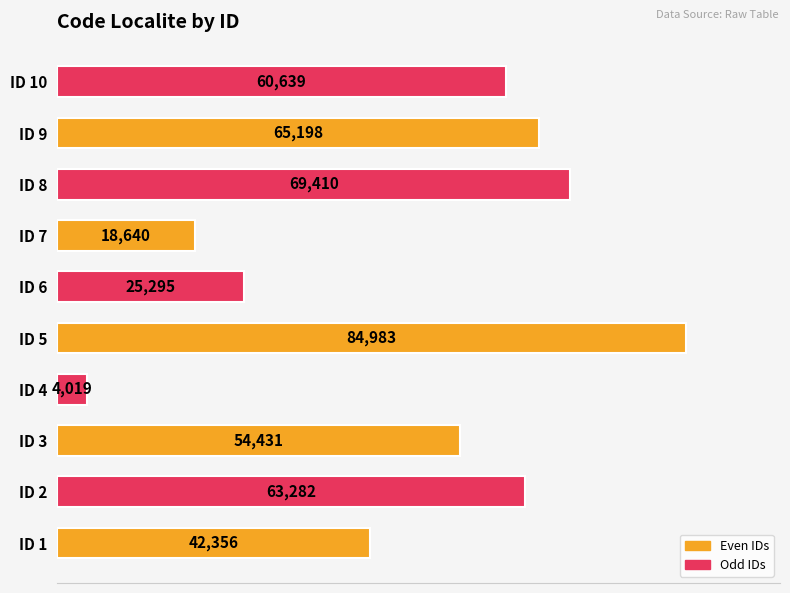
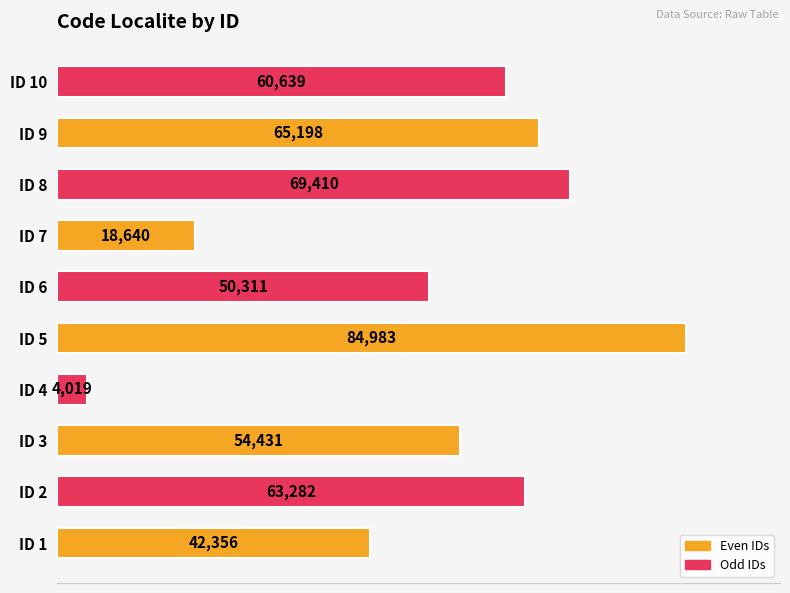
  {
    "ID 10": "60,639",
    "ID 9": "65,198",
    "ID 8": "69,410",
    "ID 7": "18,640",
-   "ID 6": "25,295",
+   "ID 6": "50,311",
    "ID 5": "84,983",
    "ID 4": "4,019",
    "ID 3": "54,431",
    "ID 2": "63,282",
    "ID 1": "42,356"
  }
